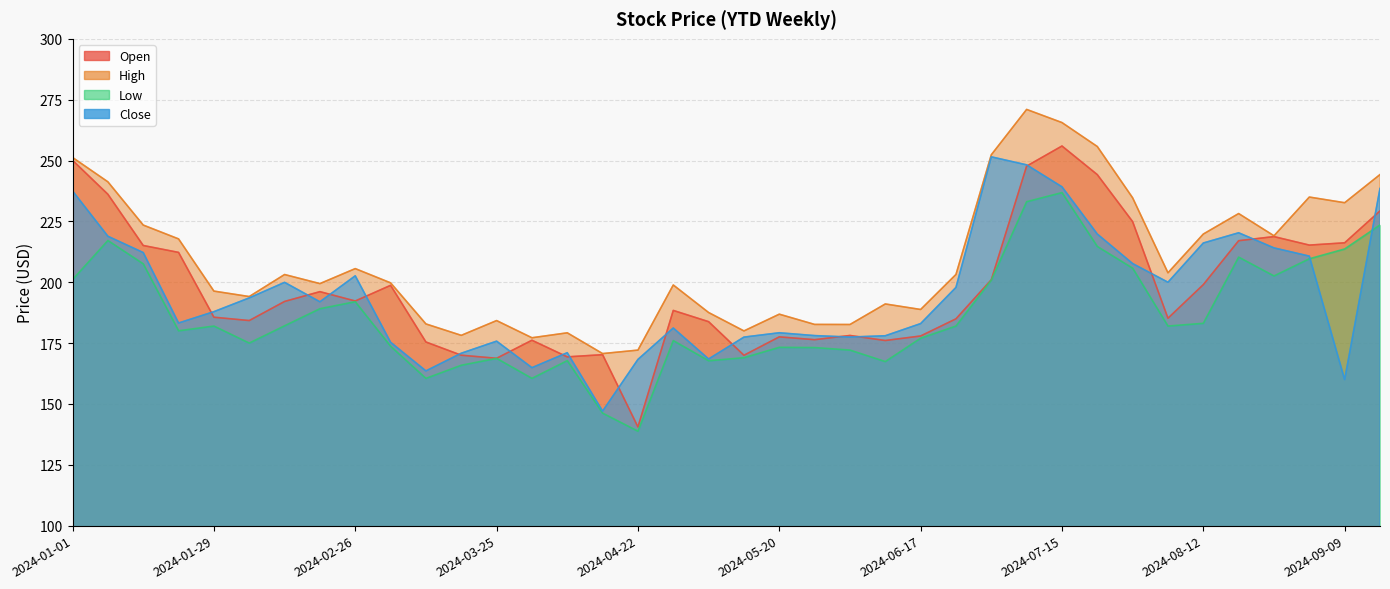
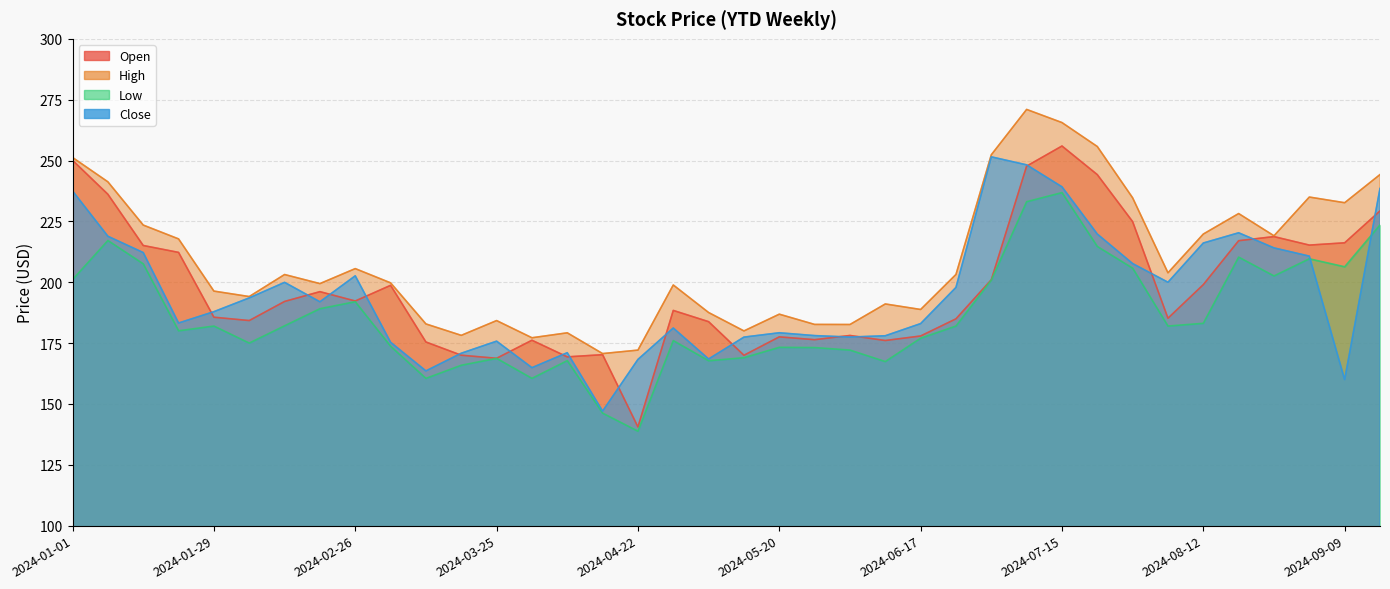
  {
    "Low": {
      "2024-01-01": 201,
      "2024-01-29": 182,
      "2024-04-22": 139,
      "2024-05-20": 173,
      "2024-07-15": 237,
      "2024-08-12": 183,
-     "2024-09-09": 214
+     "2024-09-09": 206
    },
    "Close": {
      "2024-01-01": 237,
      "2024-01-29": 188,
      "2024-02-26": 203,
      "2024-03-25": 176,
      "2024-04-22": 168,
      "2024-05-20": 179,
      "2024-06-17": 183,
      "2024-07-15": 239,
      "2024-08-12": 216,
      "2024-09-09": 160
    }
  }
